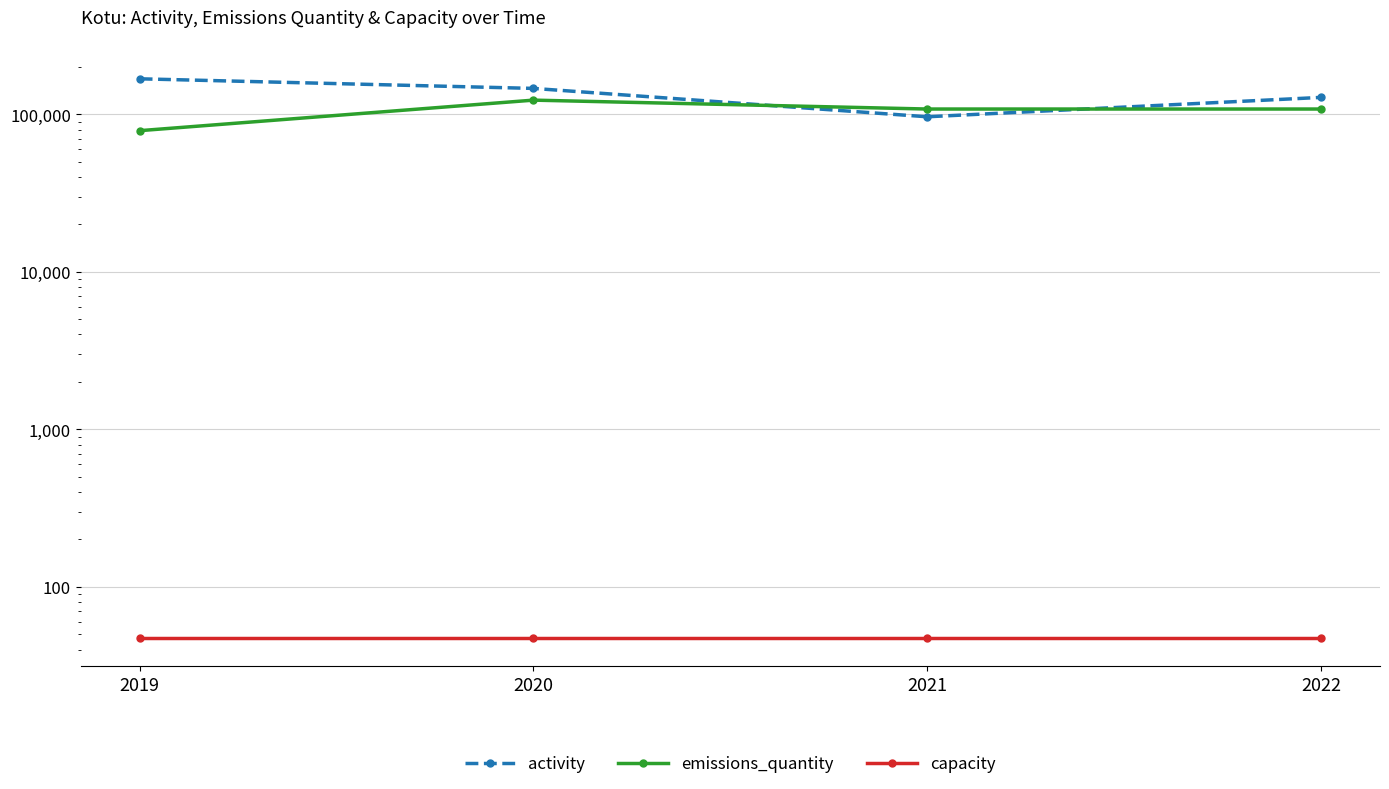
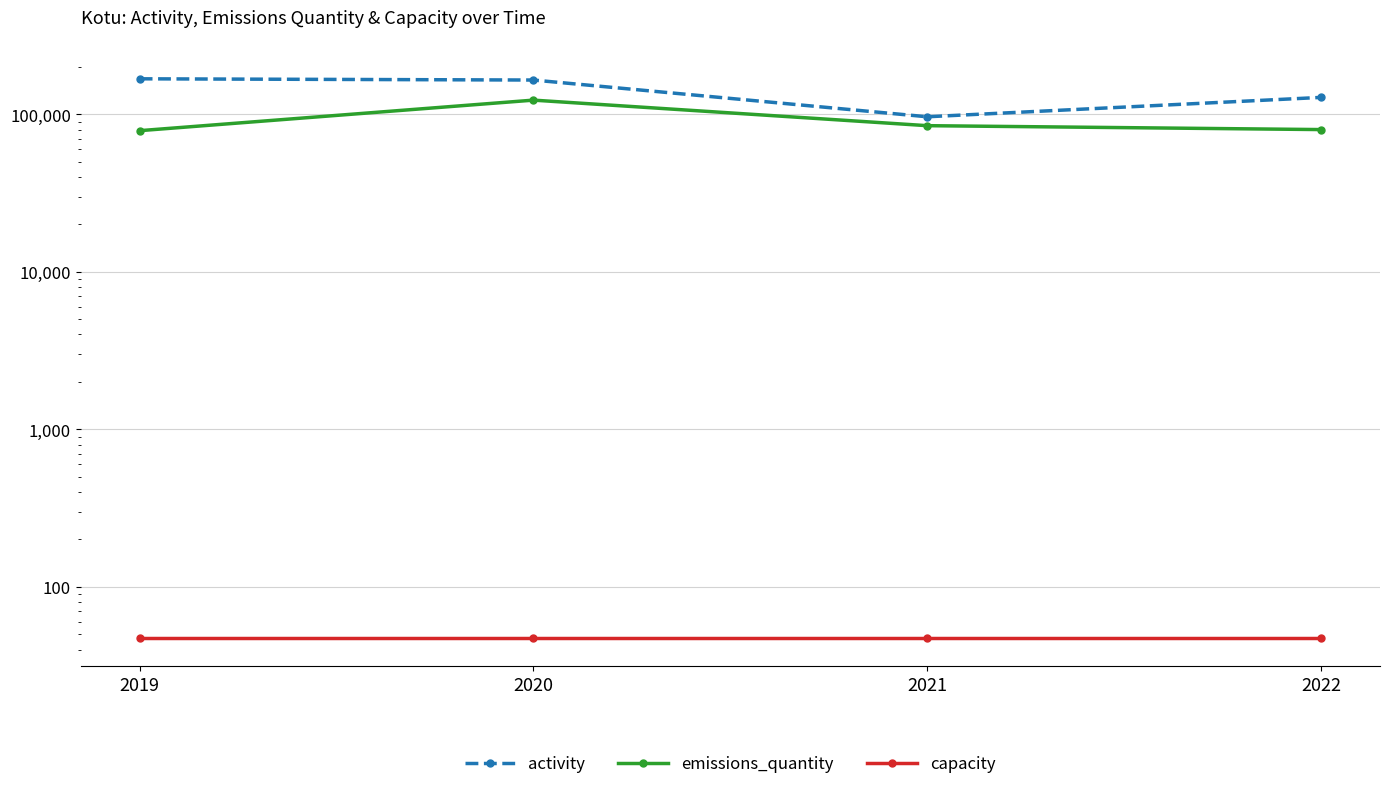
  {
    "activity": {
      "2019": "170,000",
-     "2020": "150,000",
+     "2020": "170,000",
      "2021": "100,000",
      "2022": "130,000"
    },
    "emissions_quantity": {
      "2019": "80,000",
      "2020": "120,000",
-     "2021": "110,000",
-     "2022": "110,000"
+     "2021": "80,000",
+     "2022": "80,000"
    },
    "capacity": {
      "2019": "47",
      "2020": "47",
      "2021": "47",
      "2022": "47"
    }
  }
